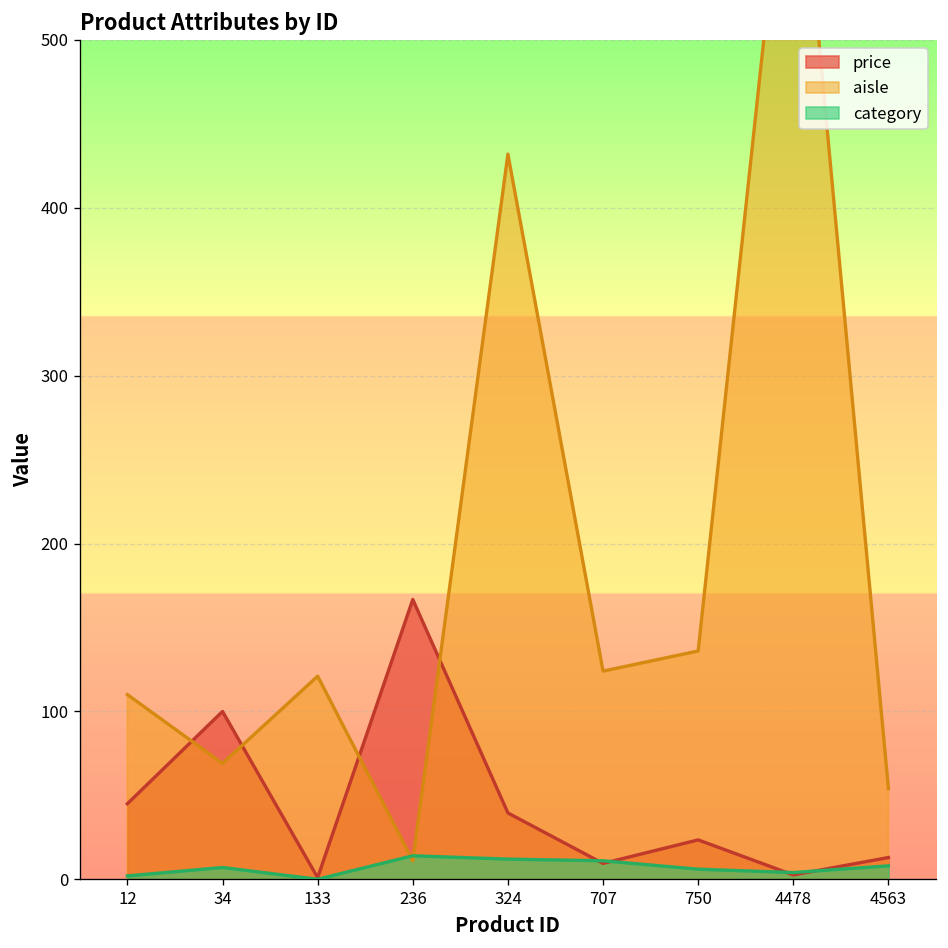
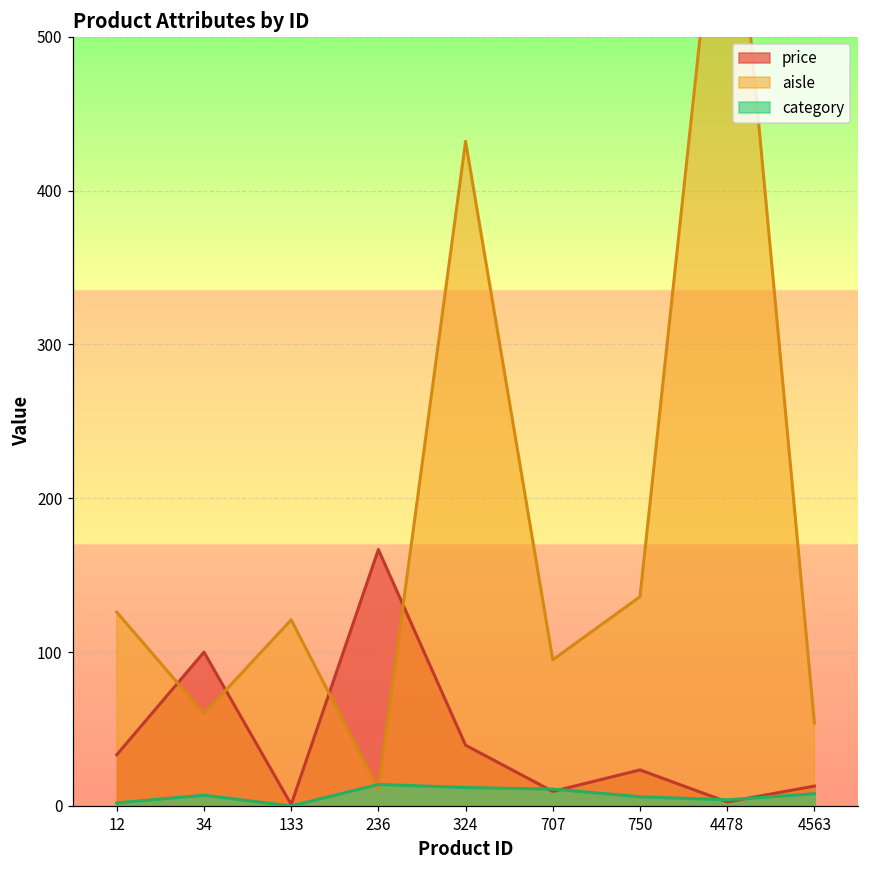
  {
    "price": {
-     "12": 45,
+     "12": 33,
      "34": 100,
      "236": 167,
      "324": 40,
      "750": 23,
      "4563": 13
    },
    "aisle": {
-     "12": 110,
-     "34": 69,
+     "12": 126,
+     "34": 60,
      "133": 121,
      "236": 11,
      "324": 432,
-     "707": 124,
+     "707": 95,
      "750": 136,
      "4563": 54
    },
    "category": {
      "12": 2,
      "34": 7,
      "236": 14,
      "324": 12,
      "750": 6,
      "4563": 8
    }
  }
